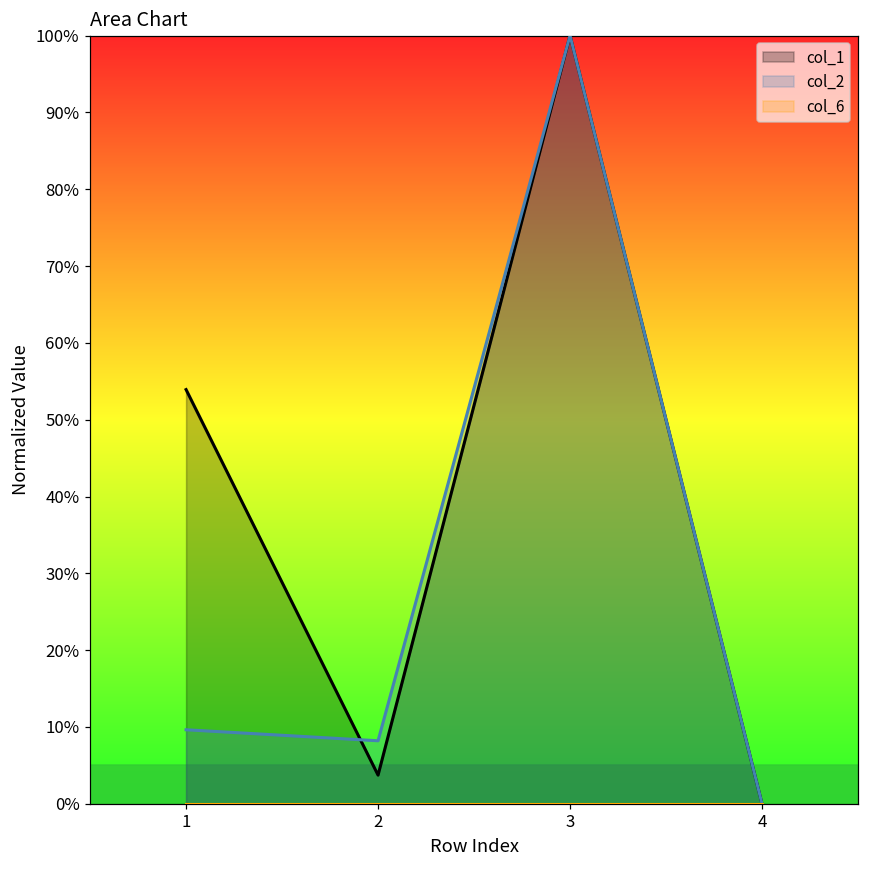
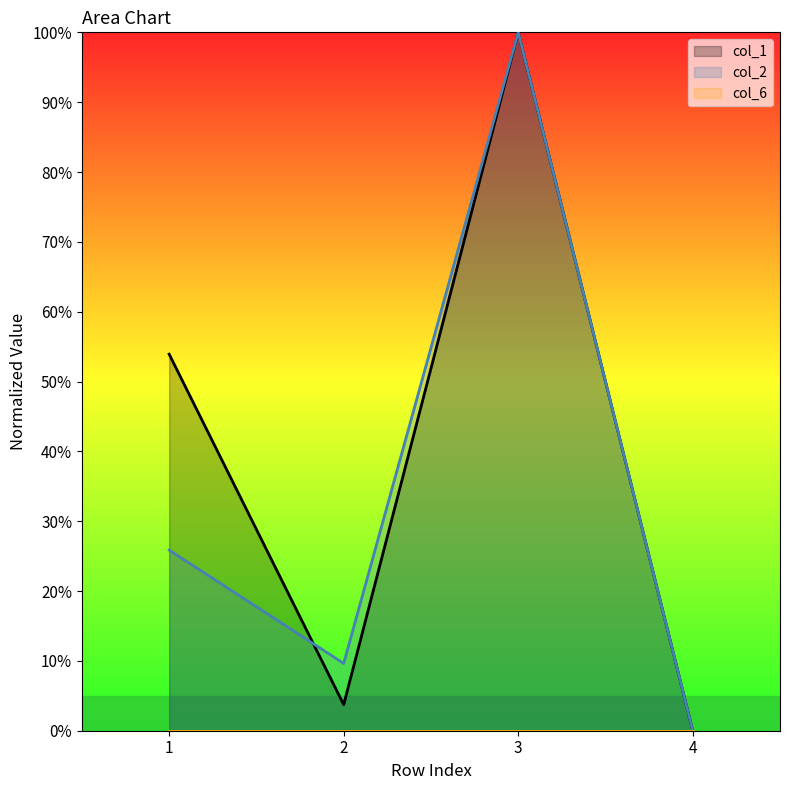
  {
    "col_1": {
      "1": "54%"
    },
    "col_2": {
-     "1": "10%",
-     "2": "8%"
+     "1": "26%",
+     "2": "10%"
    }
  }
